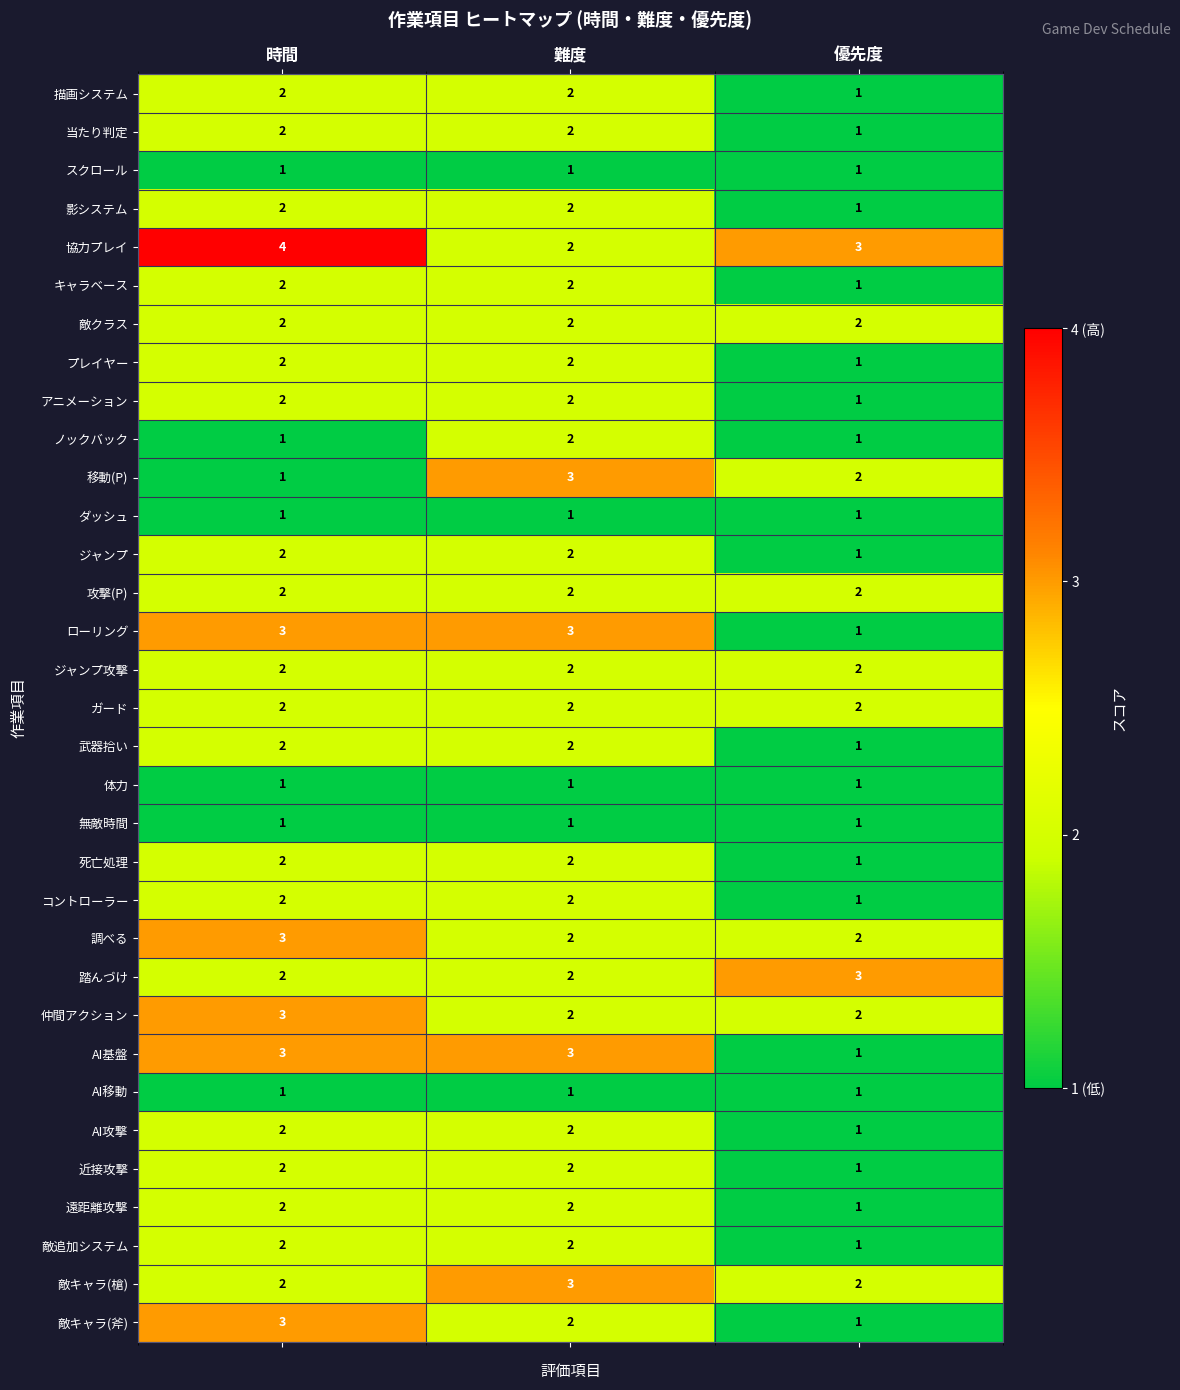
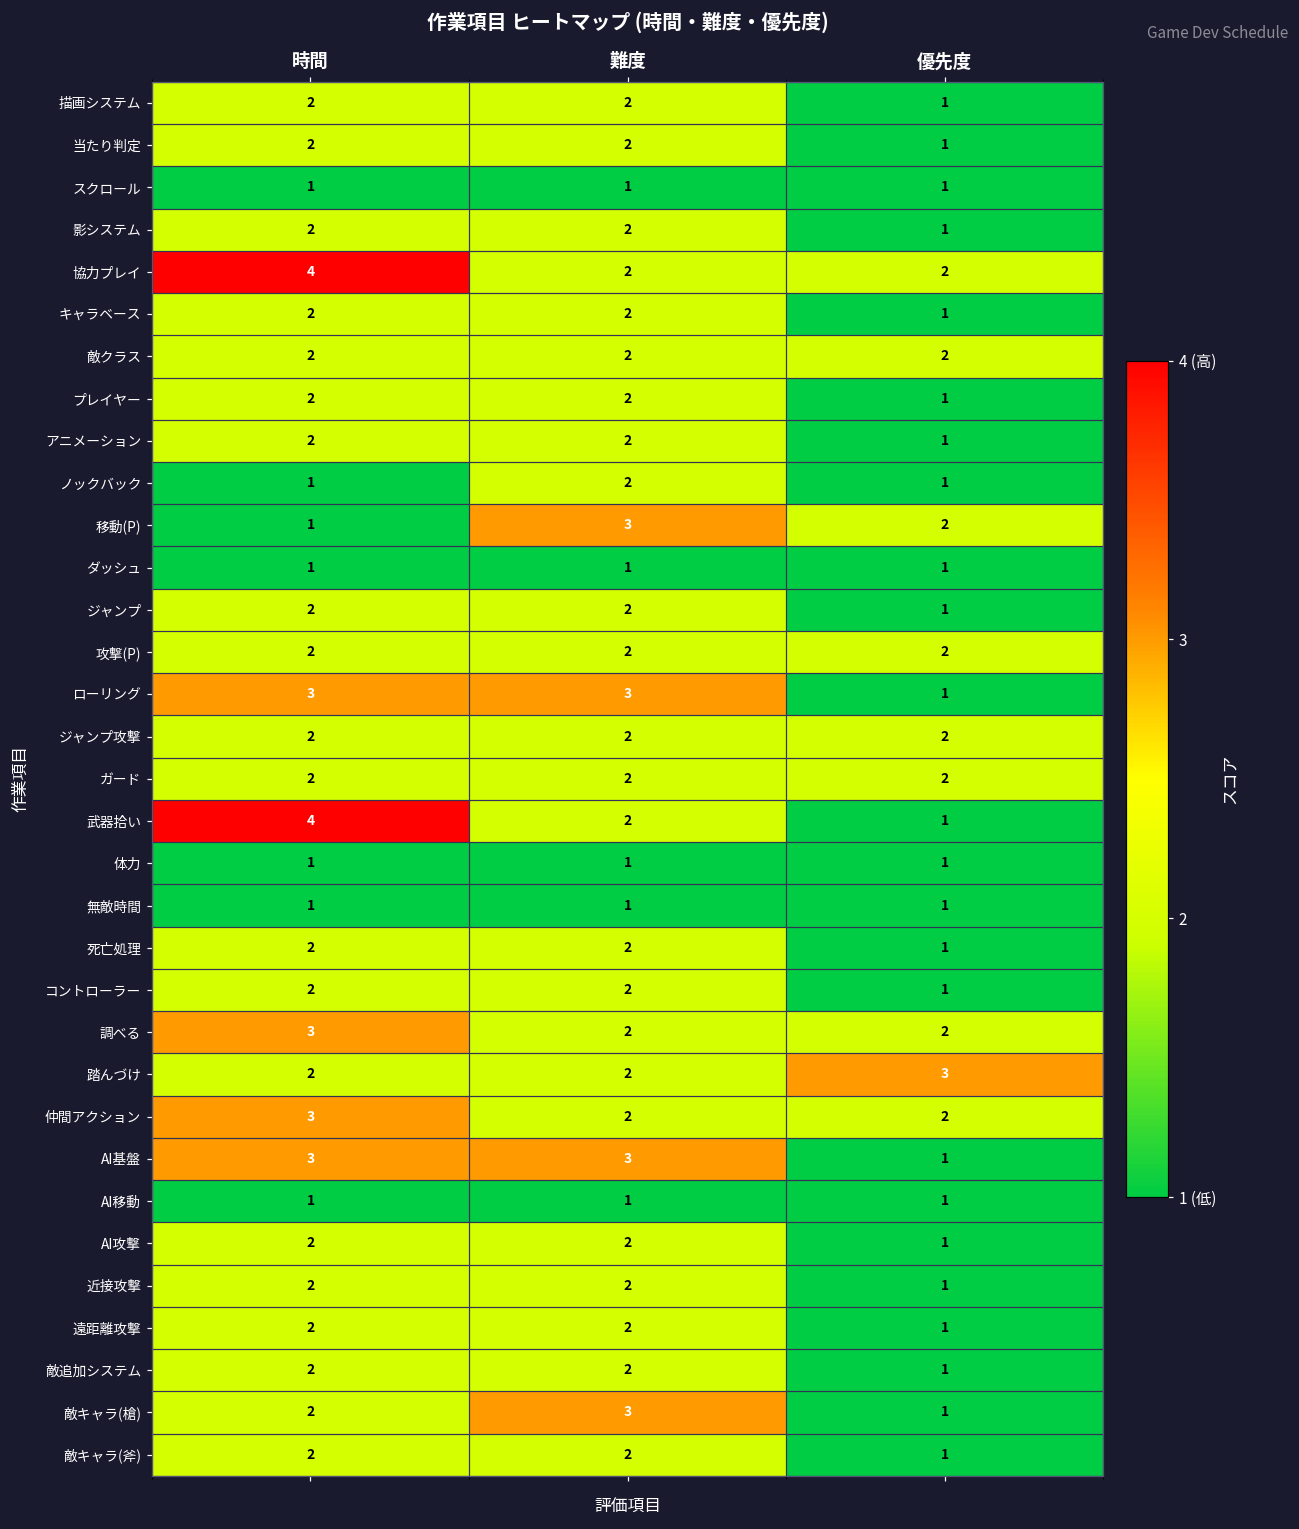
  {
    "描画システム": {
      "時間": 2,
      "難度": 2,
      "優先度": 1
    },
    "当たり判定": {
      "時間": 2,
      "難度": 2,
      "優先度": 1
    },
    "スクロール": {
      "時間": 1,
      "難度": 1,
      "優先度": 1
    },
    "影システム": {
      "時間": 2,
      "難度": 2,
      "優先度": 1
    },
    "協力プレイ": {
      "時間": 4,
      "難度": 2,
-     "優先度": 3
+     "優先度": 2
    },
    "キャラベース": {
      "時間": 2,
      "難度": 2,
      "優先度": 1
    },
    "敵クラス": {
      "時間": 2,
      "難度": 2,
      "優先度": 2
    },
    "プレイヤー": {
      "時間": 2,
      "難度": 2,
      "優先度": 1
    },
    "アニメーション": {
      "時間": 2,
      "難度": 2,
      "優先度": 1
    },
    "ノックバック": {
      "時間": 1,
      "難度": 2,
      "優先度": 1
    },
    "移動(P)": {
      "時間": 1,
      "難度": 3,
      "優先度": 2
    },
    "ダッシュ": {
      "時間": 1,
      "難度": 1,
      "優先度": 1
    },
    "ジャンプ": {
      "時間": 2,
      "難度": 2,
      "優先度": 1
    },
    "攻撃(P)": {
      "時間": 2,
      "難度": 2,
      "優先度": 2
    },
    "ローリング": {
      "時間": 3,
      "難度": 3,
      "優先度": 1
    },
    "ジャンプ攻撃": {
      "時間": 2,
      "難度": 2,
      "優先度": 2
    },
    "ガード": {
      "時間": 2,
      "難度": 2,
      "優先度": 2
    },
    "武器拾い": {
-     "時間": 2,
+     "時間": 4,
      "難度": 2,
      "優先度": 1
    },
    "体力": {
      "時間": 1,
      "難度": 1,
      "優先度": 1
    },
    "無敵時間": {
      "時間": 1,
      "難度": 1,
      "優先度": 1
    },
    "死亡処理": {
      "時間": 2,
      "難度": 2,
      "優先度": 1
    },
    "コントローラー": {
      "時間": 2,
      "難度": 2,
      "優先度": 1
    },
    "調べる": {
      "時間": 3,
      "難度": 2,
      "優先度": 2
    },
    "踏んづけ": {
      "時間": 2,
      "難度": 2,
      "優先度": 3
    },
    "仲間アクション": {
      "時間": 3,
      "難度": 2,
      "優先度": 2
    },
    "AI基盤": {
      "時間": 3,
      "難度": 3,
      "優先度": 1
    },
    "AI移動": {
      "時間": 1,
      "難度": 1,
      "優先度": 1
    },
    "AI攻撃": {
      "時間": 2,
      "難度": 2,
      "優先度": 1
    },
    "近接攻撃": {
      "時間": 2,
      "難度": 2,
      "優先度": 1
    },
    "遠距離攻撃": {
      "時間": 2,
      "難度": 2,
      "優先度": 1
    },
    "敵追加システム": {
      "時間": 2,
      "難度": 2,
      "優先度": 1
    },
    "敵キャラ(槍)": {
      "時間": 2,
      "難度": 3,
-     "優先度": 2
+     "優先度": 1
    },
    "敵キャラ(斧)": {
-     "時間": 3,
+     "時間": 2,
      "難度": 2,
      "優先度": 1
    }
  }
